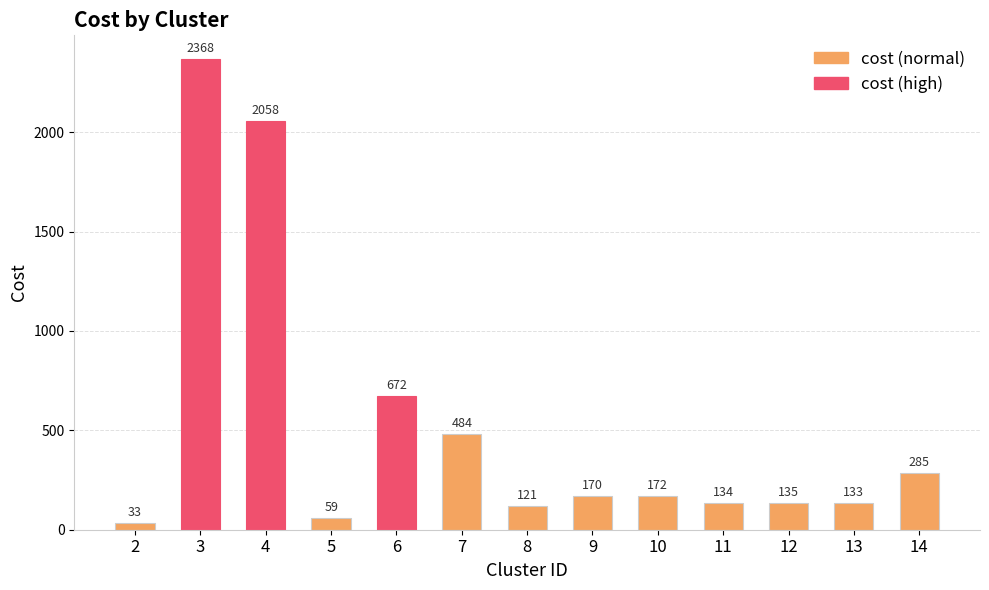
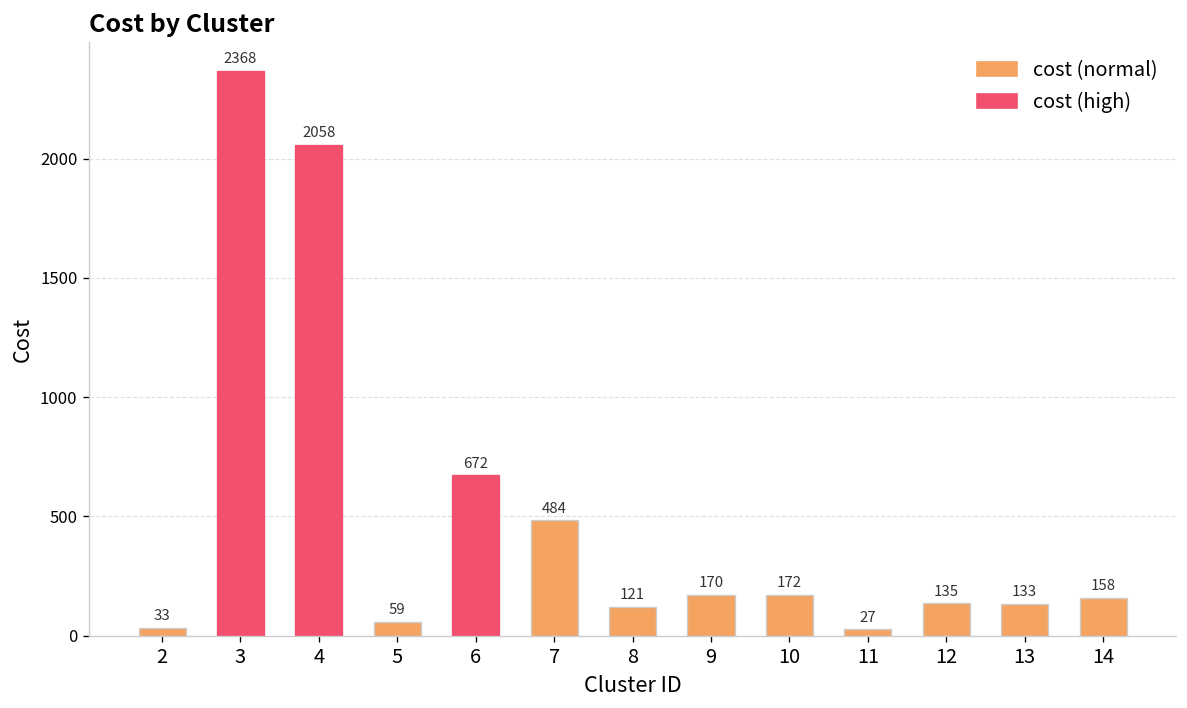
  {
    "2": 33,
    "3": 2368,
    "4": 2058,
    "5": 59,
    "6": 672,
    "7": 484,
    "8": 121,
    "9": 170,
    "10": 172,
-   "11": 134,
+   "11": 27,
    "12": 135,
    "13": 133,
-   "14": 285
+   "14": 158
  }
